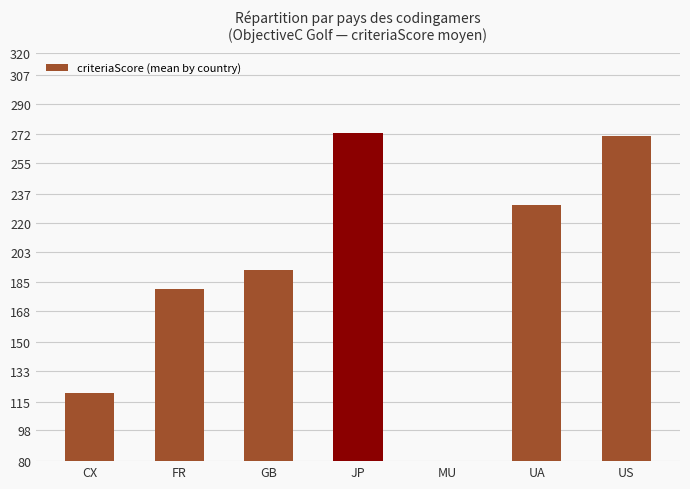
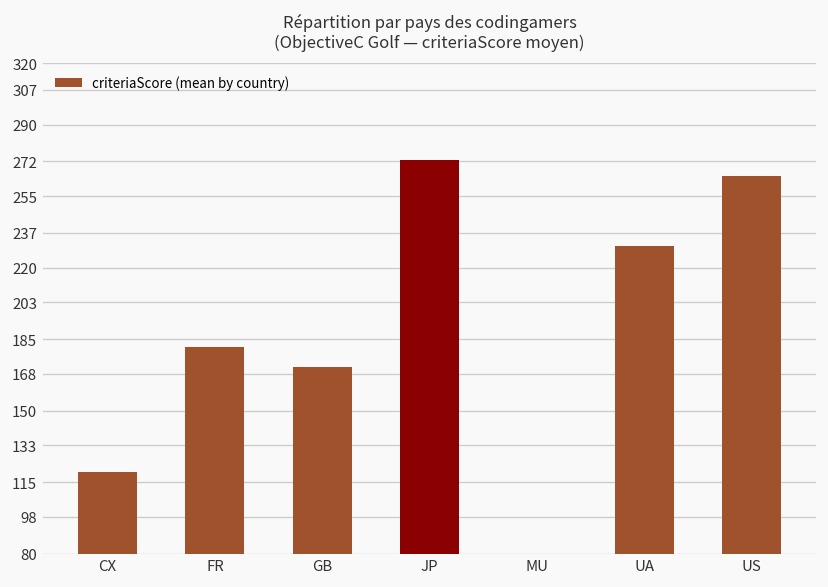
  {
    "CX": 120,
    "FR": 181,
-   "GB": 192,
+   "GB": 171,
    "JP": 273,
    "UA": 230,
-   "US": 271
+   "US": 265
  }
